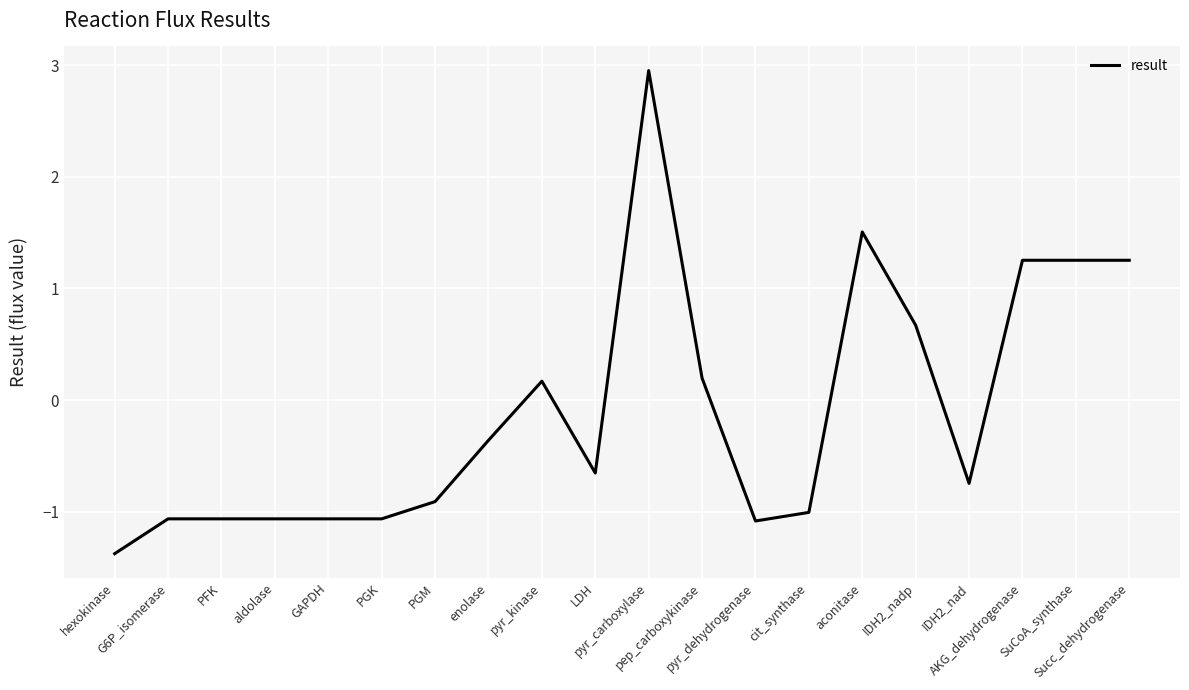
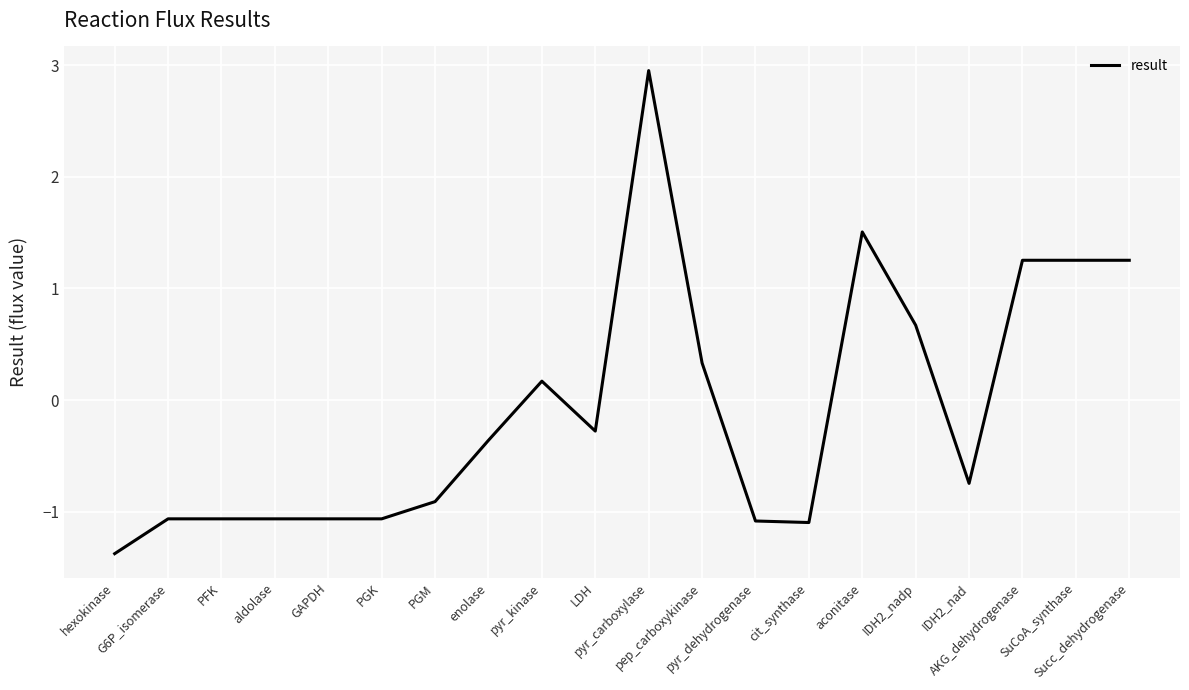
  {
    "hexokinase": -1.37,
    "G6P_isomerase": -1.06,
    "PFK": -1.06,
    "aldolase": -1.06,
    "GAPDH": -1.06,
    "PGK": -1.06,
    "PGM": -0.91,
    "enolase": -0.36,
    "pyr_kinase": 0.17,
-   "LDH": -0.65,
+   "LDH": -0.28,
    "pyr_carboxylase": 2.95,
-   "pep_carboxykinase": 0.20,
+   "pep_carboxykinase": 0.33,
    "pyr_dehydrogenase": -1.08,
-   "cit_synthase": -1.00,
+   "cit_synthase": -1.10,
    "aconitase": 1.51,
    "IDH2_nadp": 0.67,
    "IDH2_nad": -0.75,
    "AKG_dehydrogenase": 1.25,
    "SuCoA_synthase": 1.25,
    "Succ_dehydrogenase": 1.25
  }
